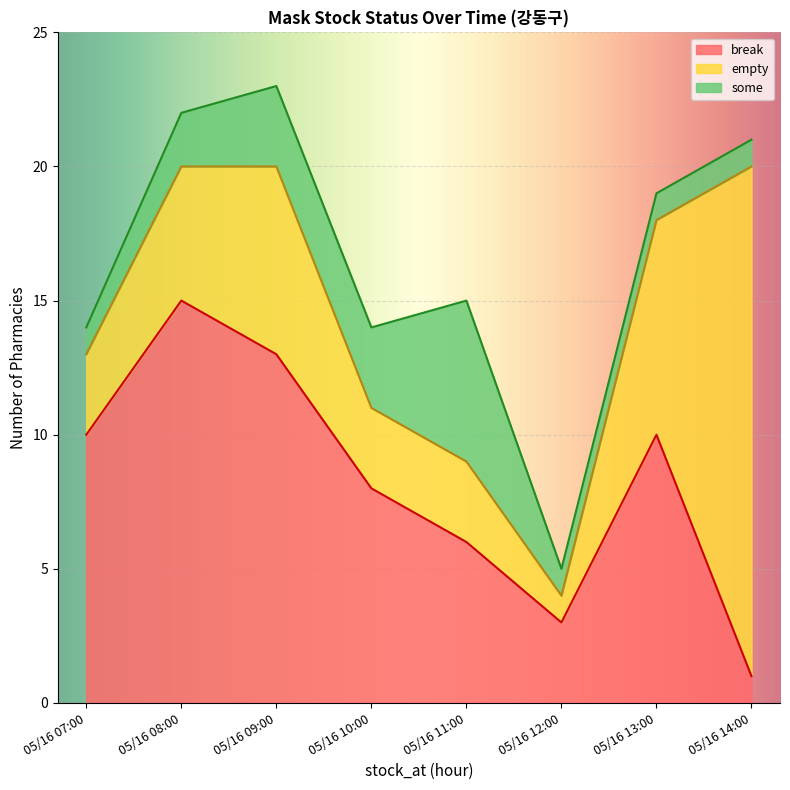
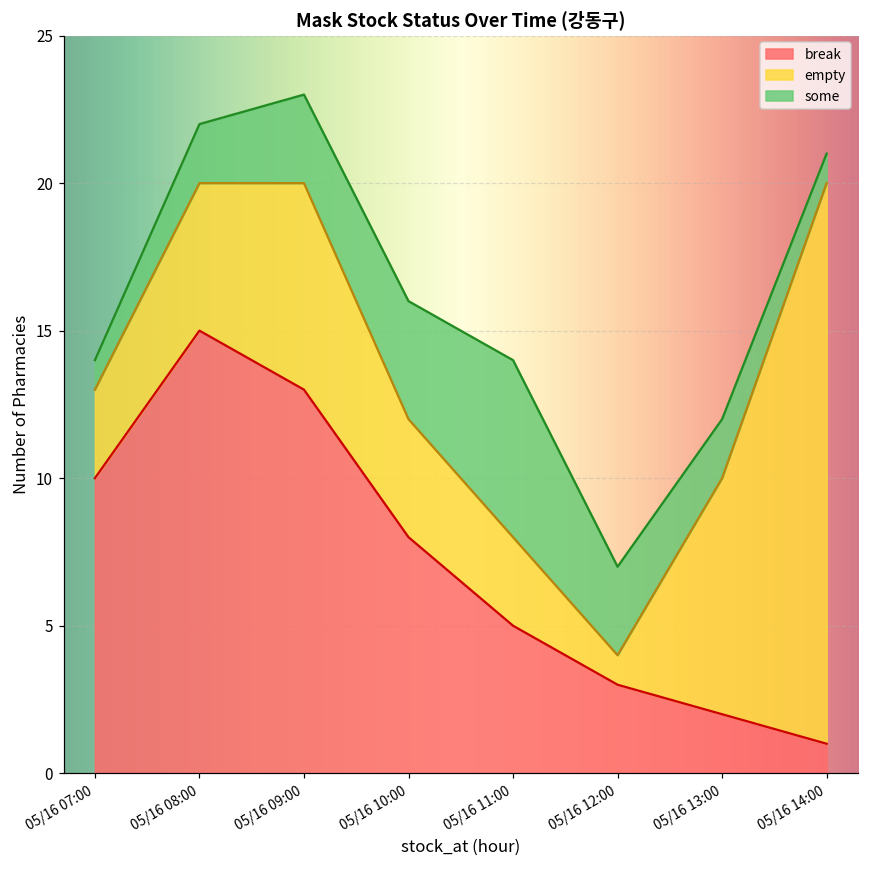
  {
    "break": {
      "05/16 07:00": 10,
      "05/16 08:00": 15,
      "05/16 09:00": 13,
      "05/16 10:00": 8,
-     "05/16 11:00": 6,
+     "05/16 11:00": 5,
      "05/16 12:00": 3,
-     "05/16 13:00": 10,
+     "05/16 13:00": 2,
      "05/16 14:00": 1
    },
    "empty": {
      "05/16 07:00": 3,
      "05/16 08:00": 5,
      "05/16 09:00": 7,
-     "05/16 10:00": 3,
+     "05/16 10:00": 4,
      "05/16 11:00": 3,
      "05/16 12:00": 1,
      "05/16 13:00": 8,
      "05/16 14:00": 19
    },
    "some": {
      "05/16 07:00": 1,
      "05/16 08:00": 2,
      "05/16 09:00": 3,
-     "05/16 10:00": 3,
+     "05/16 10:00": 4,
      "05/16 11:00": 6,
-     "05/16 12:00": 1,
-     "05/16 13:00": 1,
+     "05/16 12:00": 3,
+     "05/16 13:00": 2,
      "05/16 14:00": 1
    }
  }
